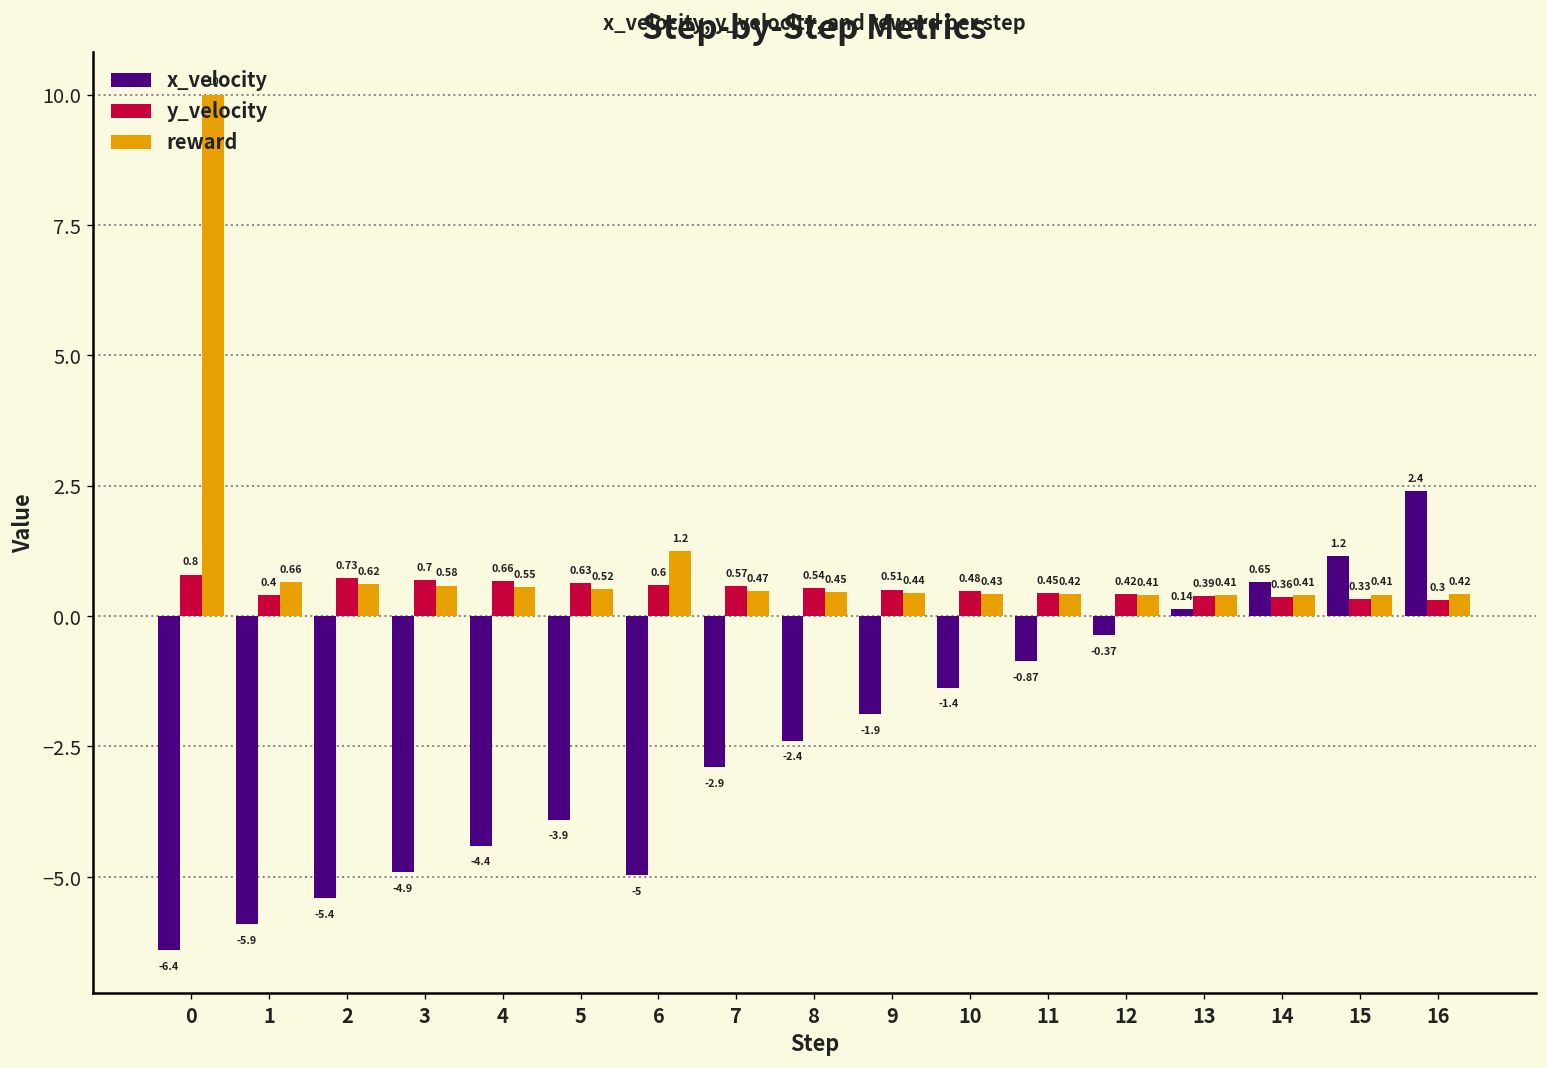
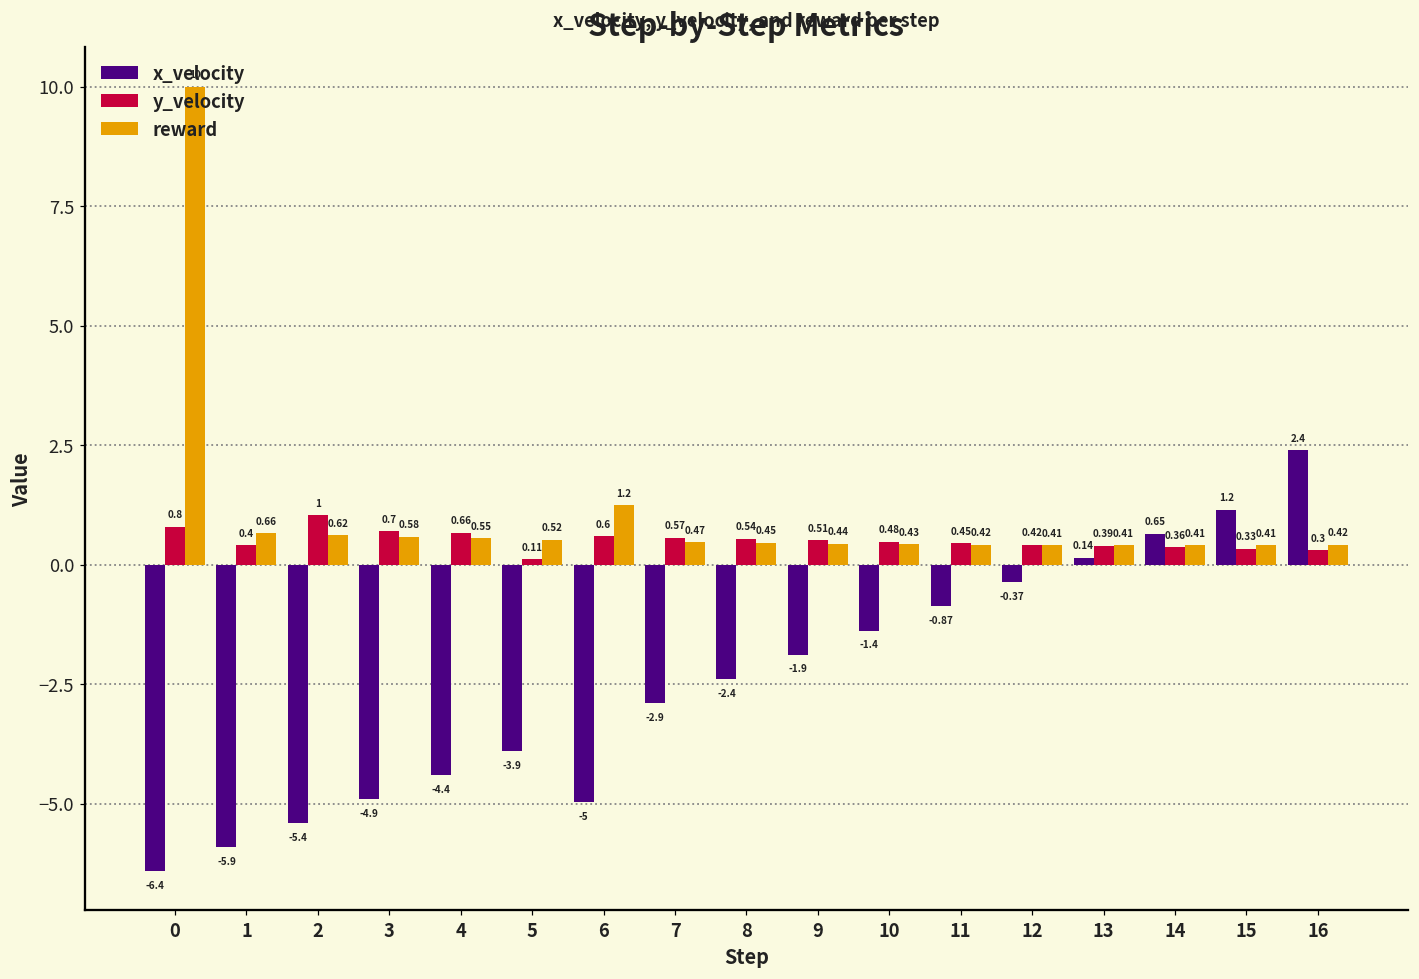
  {
    "x_velocity": {
      "0": -6.4,
      "1": -5.9,
      "2": -5.4,
      "3": -4.9,
      "4": -4.4,
      "5": -3.9,
      "6": -5,
      "7": -2.9,
      "8": -2.4,
      "9": -1.9,
      "10": -1.4,
      "11": -0.87,
      "12": -0.37,
      "13": 0.14,
      "14": 0.65,
      "15": 1.2,
      "16": 2.4
    },
    "y_velocity": {
      "0": 0.8,
      "1": 0.4,
-     "2": 0.73,
+     "2": 1,
      "3": 0.7,
      "4": 0.66,
-     "5": 0.63,
+     "5": 0.11,
      "6": 0.6,
      "7": 0.57,
      "8": 0.54,
      "9": 0.51,
      "10": 0.48,
      "11": 0.45,
      "12": 0.42,
      "13": 0.39,
      "14": 0.36,
      "15": 0.33,
      "16": 0.3
    },
    "reward": {
      "0": 10,
      "1": 0.66,
      "2": 0.62,
      "3": 0.58,
      "4": 0.55,
      "5": 0.52,
      "6": 1.2,
      "7": 0.47,
      "8": 0.45,
      "9": 0.44,
      "10": 0.43,
      "11": 0.42,
      "12": 0.41,
      "13": 0.41,
      "14": 0.41,
      "15": 0.41,
      "16": 0.42
    }
  }
